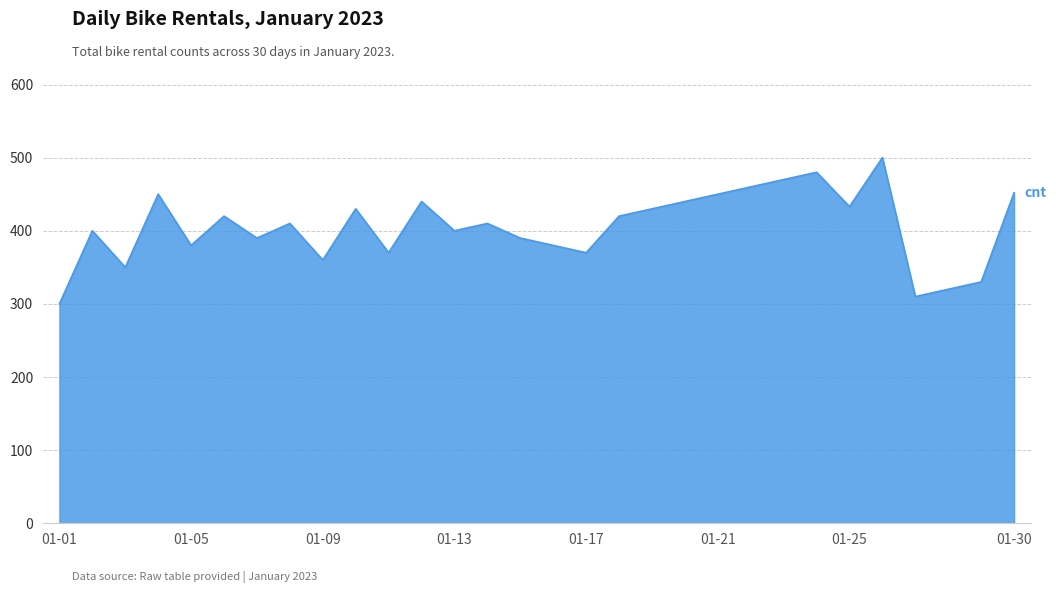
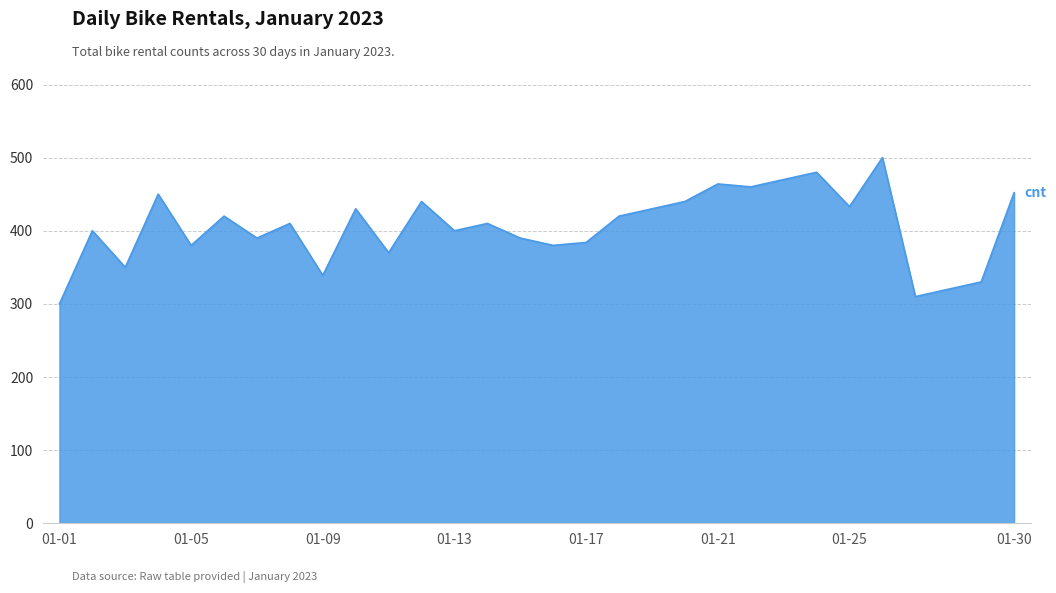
  {
    "01-01": 300,
    "01-05": 380,
-   "01-09": 360,
+   "01-09": 340,
    "01-13": 400,
-   "01-17": 370,
-   "01-21": 450,
+   "01-17": 380,
+   "01-21": 460,
    "01-25": 430,
    "01-30": 450
  }
